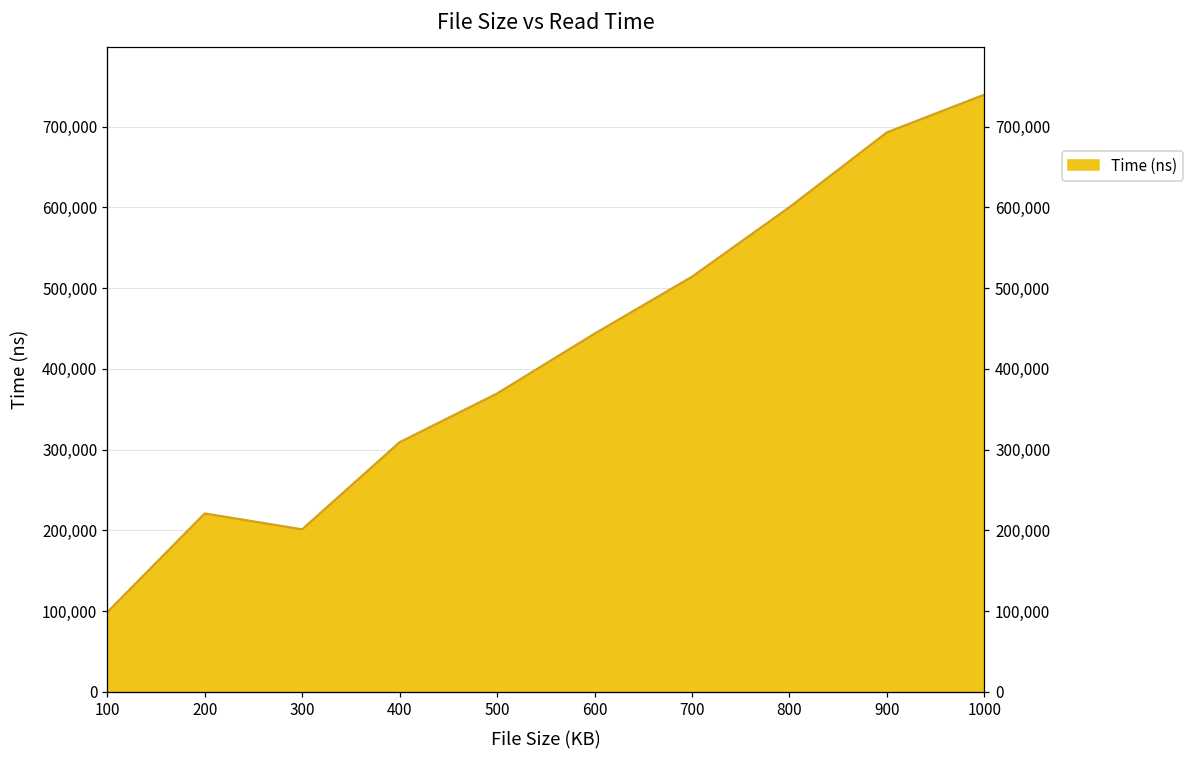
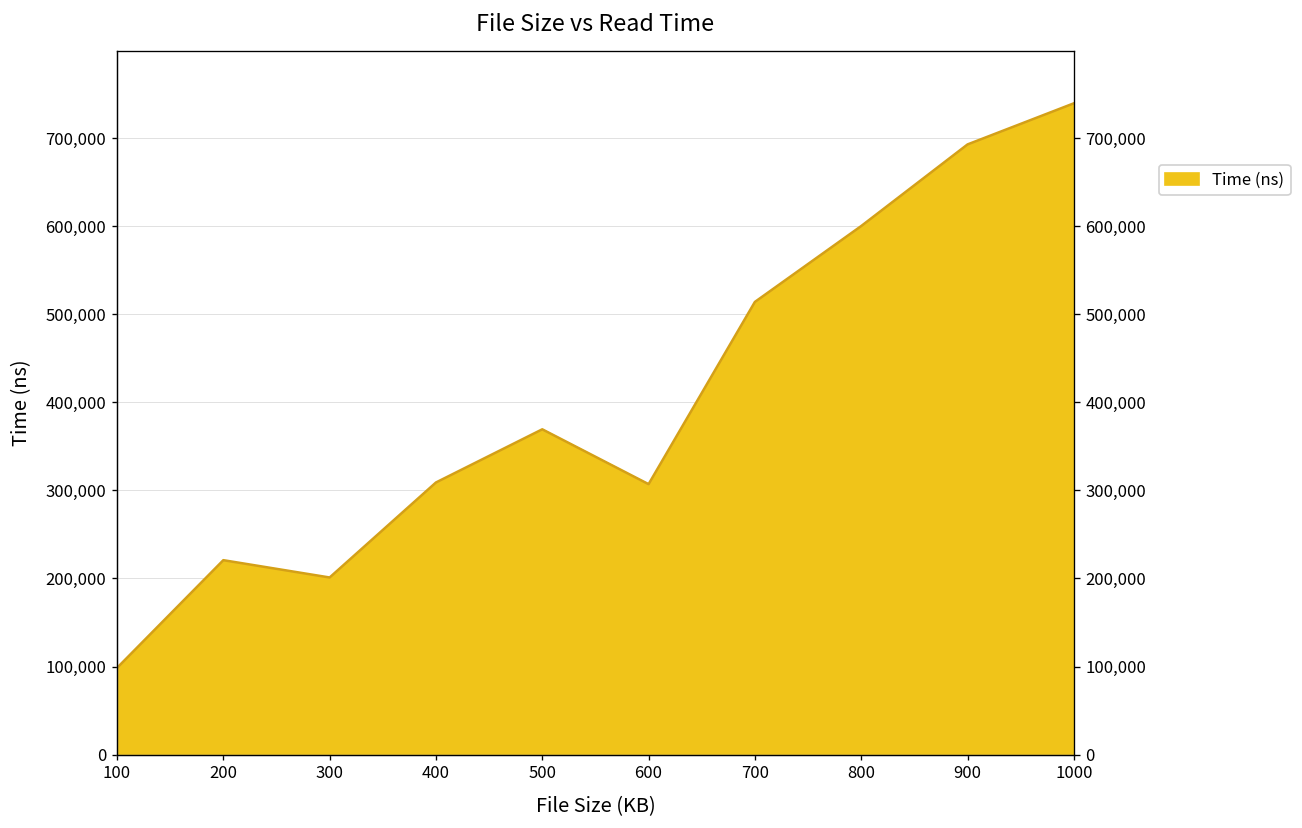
  {
    "100": "100,000",
    "200": "220,000",
    "300": "200,000",
    "400": "310,000",
    "500": "370,000",
-   "600": "440,000",
+   "600": "310,000",
    "700": "510,000",
    "800": "600,000",
    "900": "690,000",
    "1000": "740,000"
  }
